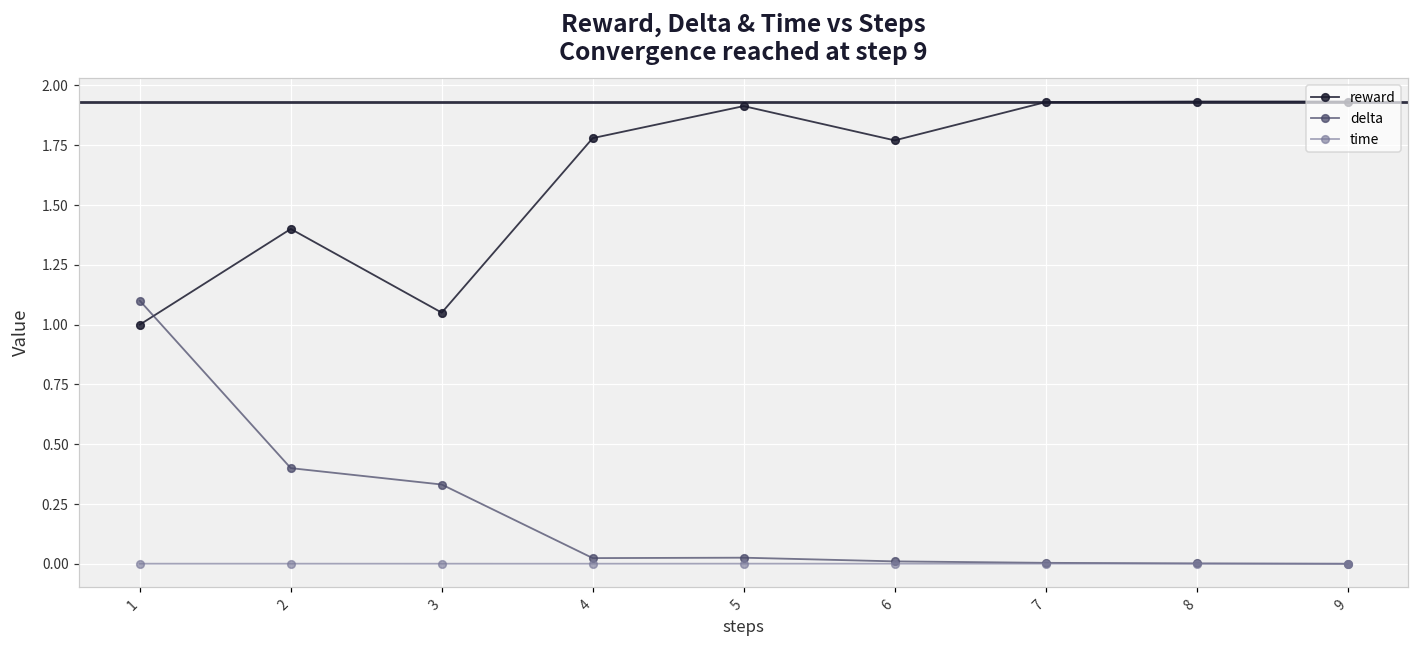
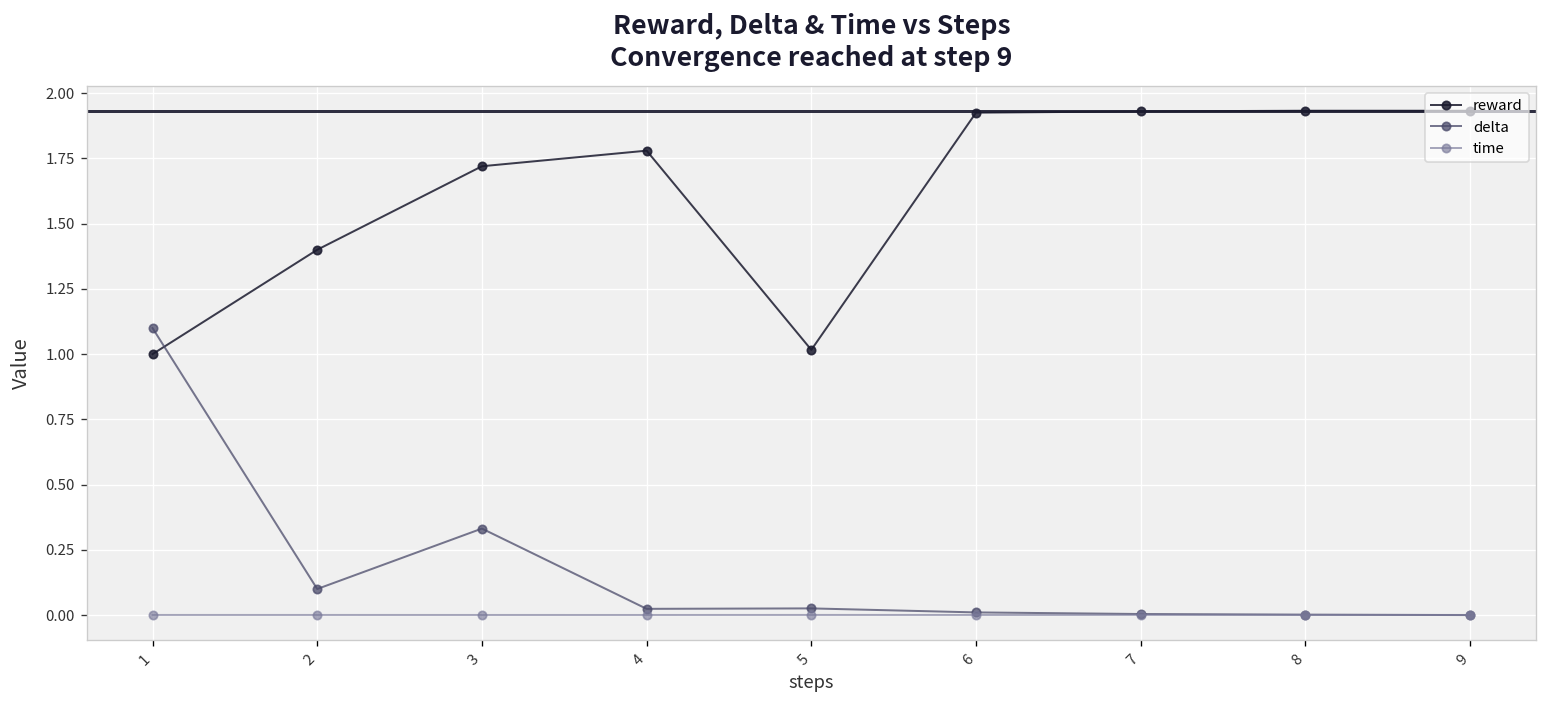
  {
    "reward": {
      "1": 1.00,
      "2": 1.40,
-     "3": 1.05,
+     "3": 1.72,
      "4": 1.78,
-     "5": 1.91,
-     "6": 1.77,
+     "5": 1.02,
+     "6": 1.93,
      "7": 1.93,
      "8": 1.93
    },
    "delta": {
      "1": 1.1,
-     "2": 0.4,
+     "2": 0.1,
      "3": 0.33,
      "4": 0.02,
      "5": 0.03
    },
    "time": {
      "1": 0.00,
      "2": 0.00,
      "3": 0.00,
      "4": 0.00,
      "5": 0.00
    }
  }
